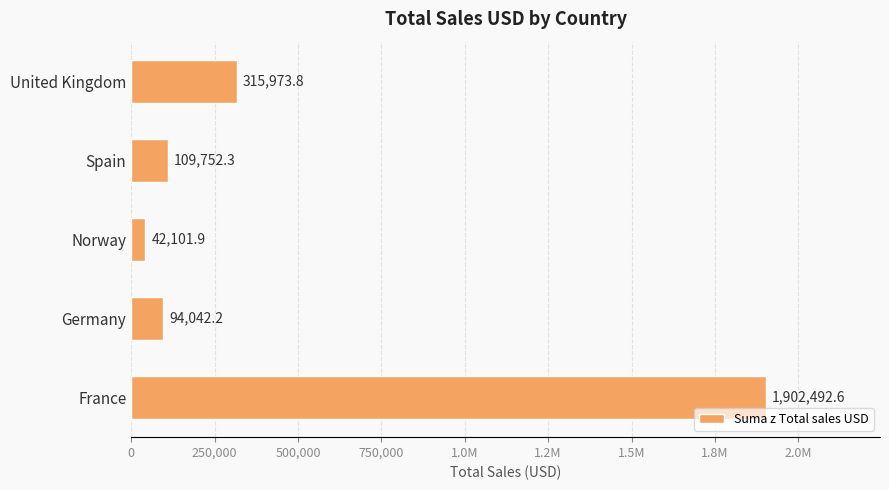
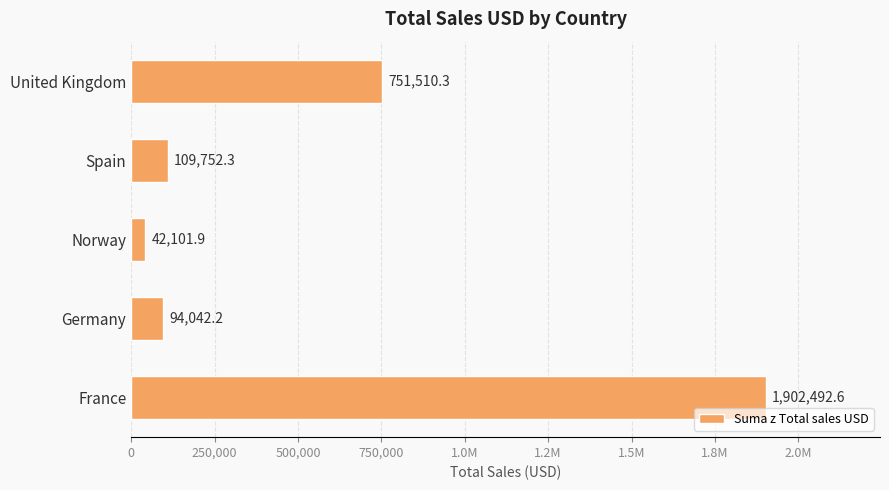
  {
-   "United Kingdom": "315,973.8",
+   "United Kingdom": "751,510.3",
    "Spain": "109,752.3",
    "Norway": "42,101.9",
    "Germany": "94,042.2",
    "France": "1,902,492.6"
  }
